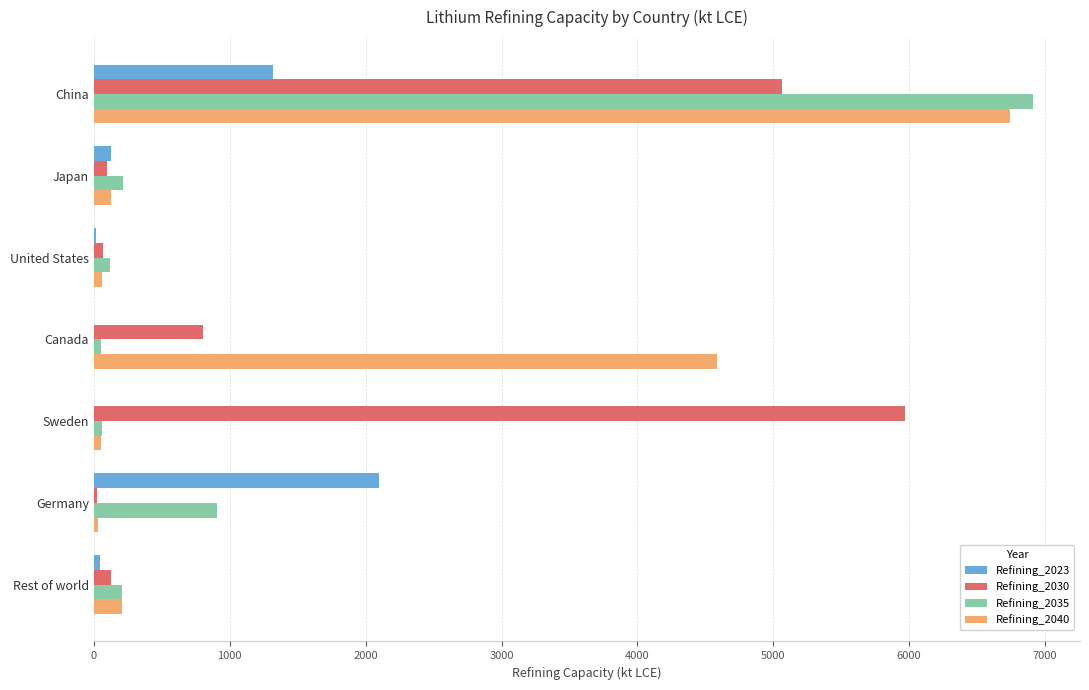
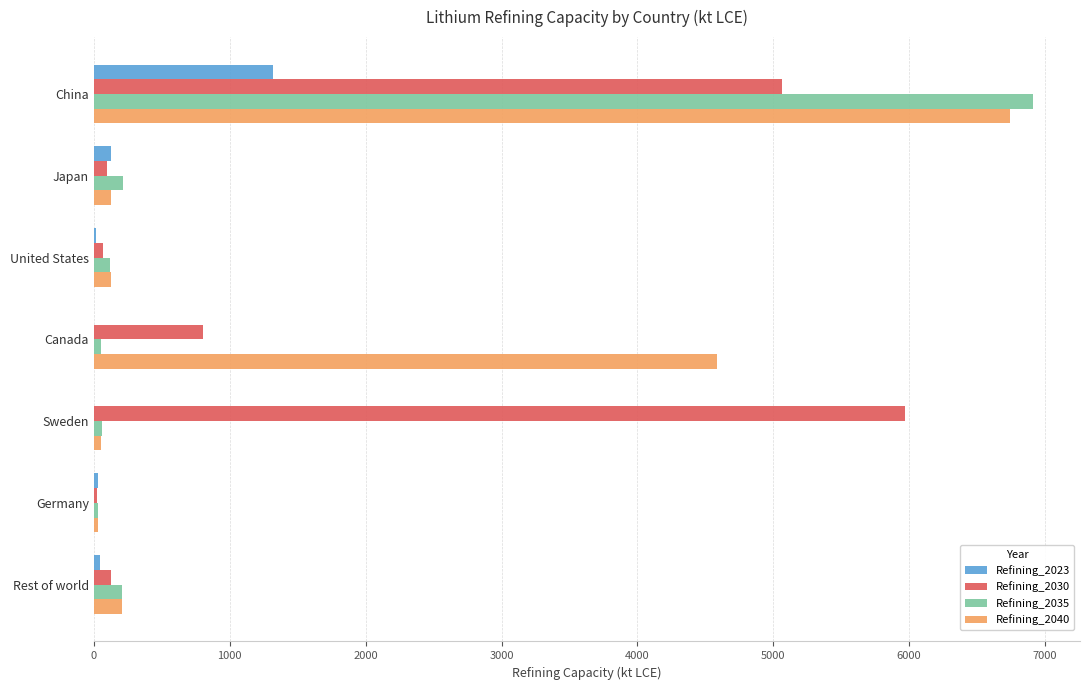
  {
    "Refining_2023": {
      "China": 1320,
      "Japan": 120,
      "Sweden": 0,
-     "Germany": 2100,
+     "Germany": 30,
      "Rest of world": 40
    },
    "Refining_2030": {
      "China": 5060,
      "Japan": 100,
      "United States": 70,
      "Canada": 800,
      "Sweden": 5970,
      "Germany": 20,
      "Rest of world": 130
    },
    "Refining_2035": {
      "China": 6910,
      "Japan": 220,
      "United States": 120,
      "Canada": 50,
      "Sweden": 60,
-     "Germany": 910,
+     "Germany": 30,
      "Rest of world": 200
    },
    "Refining_2040": {
      "China": 6740,
      "Japan": 120,
-     "United States": 60,
+     "United States": 120,
      "Canada": 4590,
      "Sweden": 60,
      "Germany": 30,
      "Rest of world": 210
    }
  }
